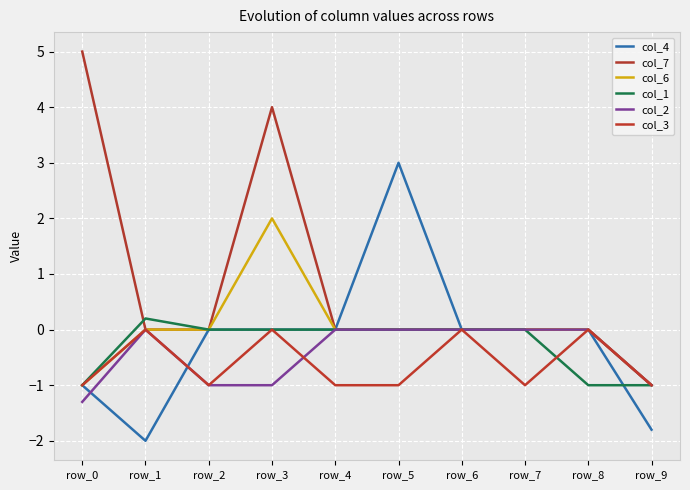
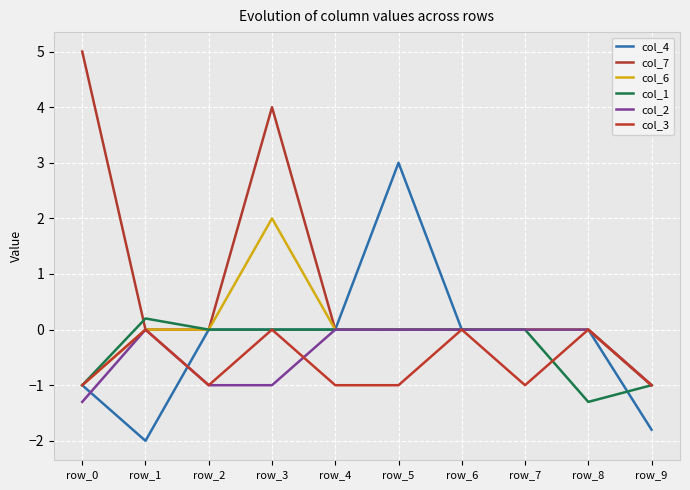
  {
    "col_4": {
      "row_1": -2.0,
      "row_5": 3.0,
      "row_9": -1.8
    },
    "col_6": {
      "row_3": 2.0
    },
    "col_1": {
      "row_1": 0.2,
-     "row_8": -1.0
+     "row_8": -1.3
    },
    "col_2": {
      "row_0": -1.3,
      "row_3": -1.0
    }
  }
